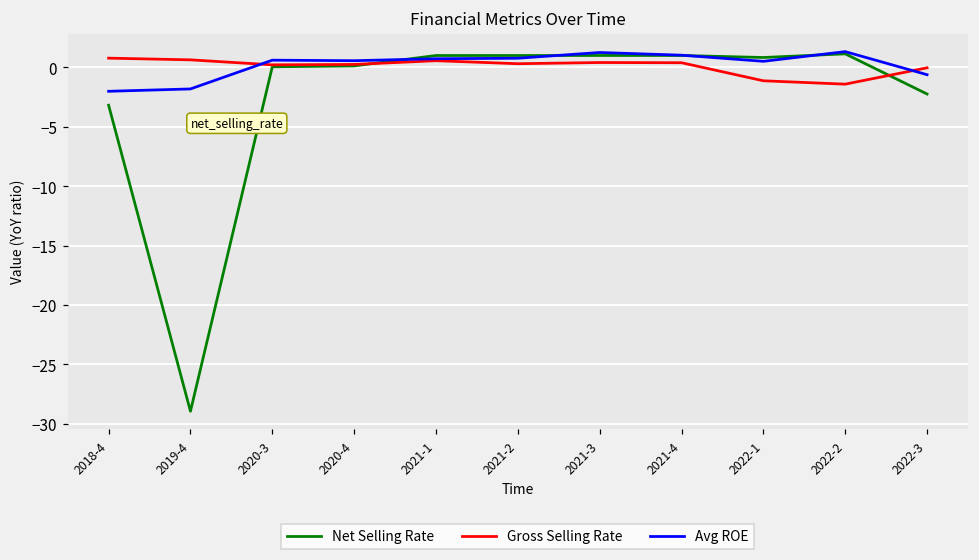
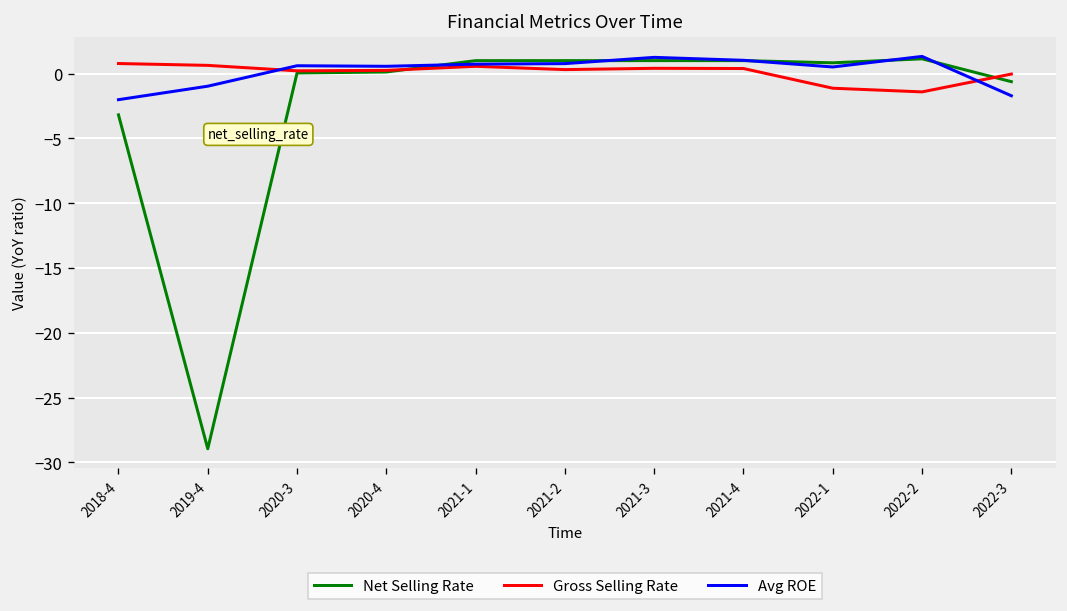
  {
    "Net Selling Rate": {
      "2018-4": -3.2,
      "2019-4": -28.9,
      "2021-1": 1.0,
      "2021-3": 1.0,
      "2022-1": 0.8,
-     "2022-3": -2.2
+     "2022-3": -0.6
    },
    "Gross Selling Rate": {
      "2018-4": 0.8,
      "2019-4": 0.6,
      "2021-2": 0.3,
      "2021-3": 0.4,
      "2021-4": 0.4,
      "2022-1": -1.1,
      "2022-2": -1.4,
      "2022-3": 0.0
    },
    "Avg ROE": {
      "2018-4": -2.0,
-     "2019-4": -1.8,
+     "2019-4": -1.0,
      "2020-3": 0.6,
      "2020-4": 0.6,
      "2021-3": 1.3,
      "2022-1": 0.5,
-     "2022-3": -0.6
+     "2022-3": -1.7
    }
  }
